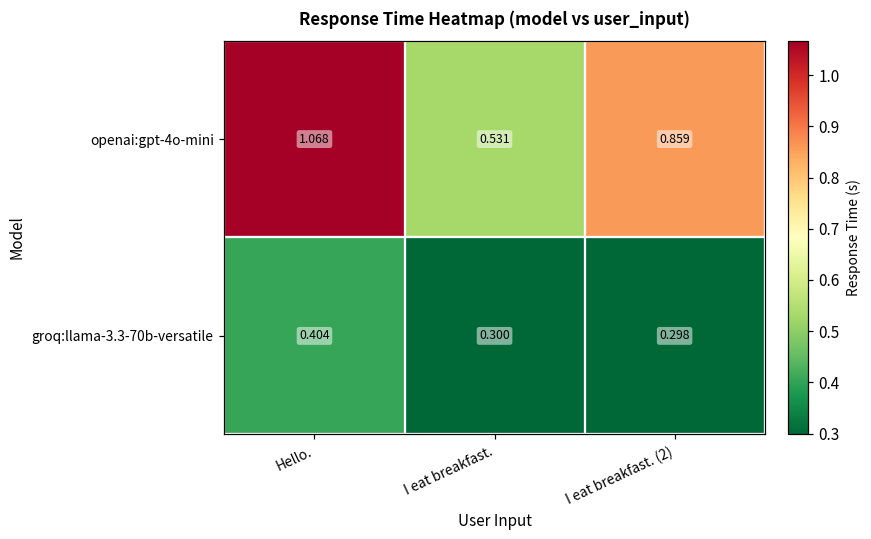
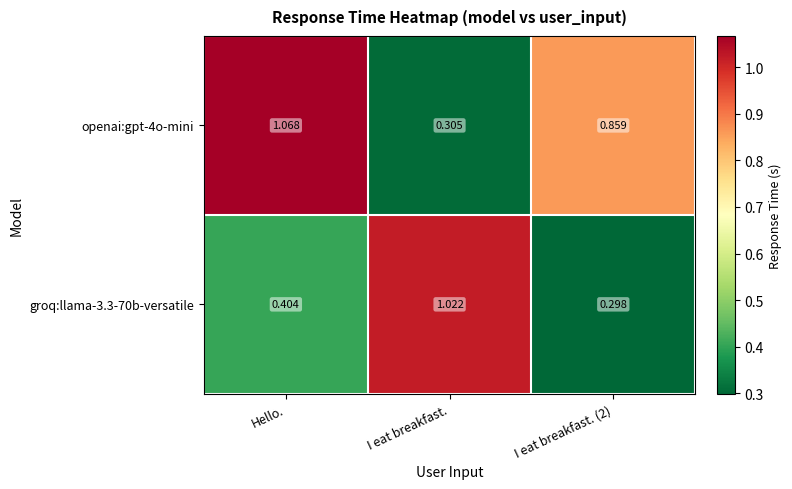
  {
    "openai:gpt-4o-mini": {
-     "I eat breakfast.": 0.531
+     "I eat breakfast.": 0.305
    },
    "groq:llama-3.3-70b-versatile": {
-     "I eat breakfast.": 0.300
+     "I eat breakfast.": 1.022
    }
  }
